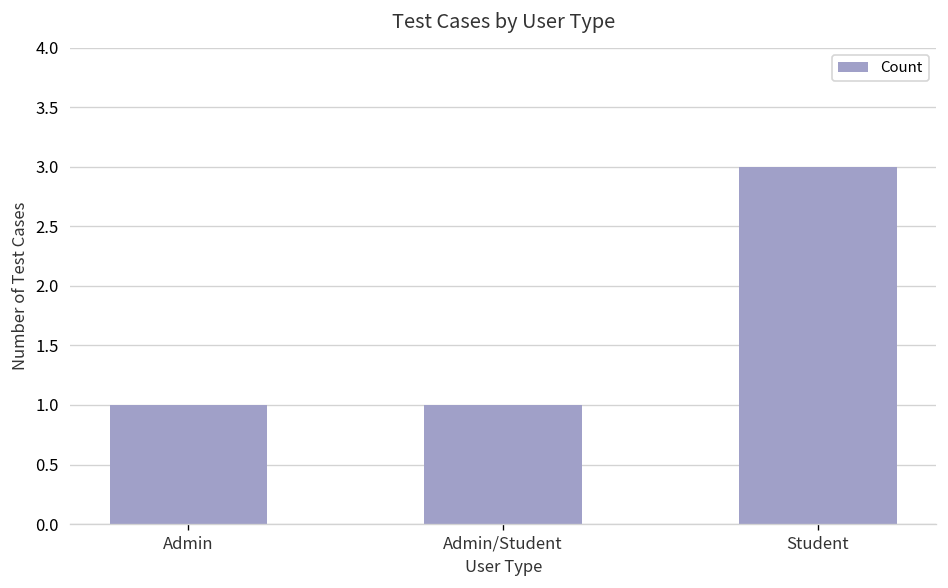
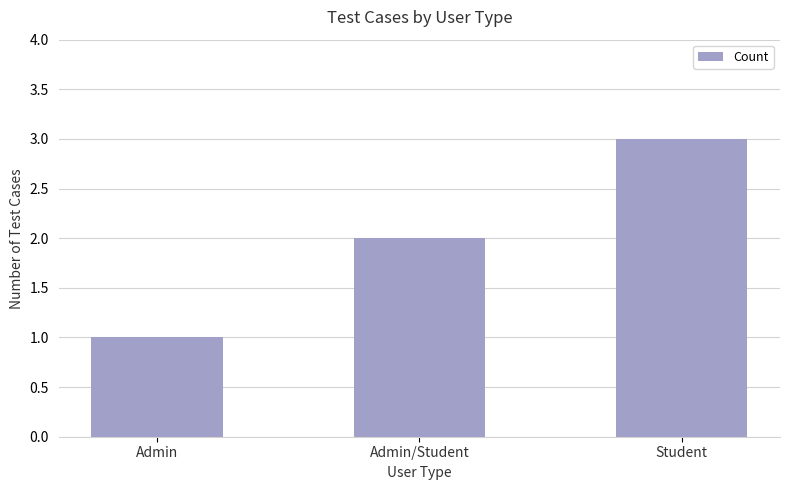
  {
    "Admin": 1,
-   "Admin/Student": 1,
+   "Admin/Student": 2,
    "Student": 3
  }
